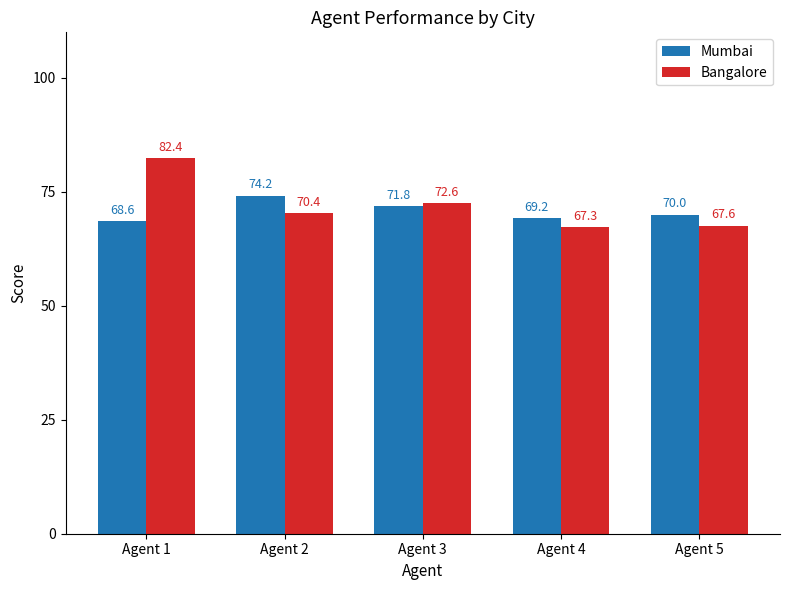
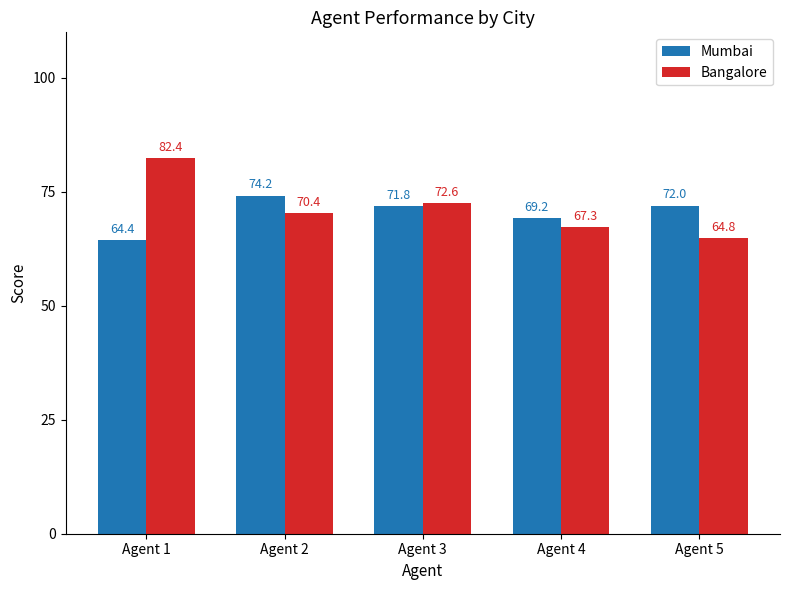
  {
    "Mumbai": {
-     "Agent 1": 68.6,
+     "Agent 1": 64.4,
      "Agent 2": 74.2,
      "Agent 3": 71.8,
      "Agent 4": 69.2,
-     "Agent 5": 70.0
+     "Agent 5": 72.0
    },
    "Bangalore": {
      "Agent 1": 82.4,
      "Agent 2": 70.4,
      "Agent 3": 72.6,
      "Agent 4": 67.3,
-     "Agent 5": 67.6
+     "Agent 5": 64.8
    }
  }
